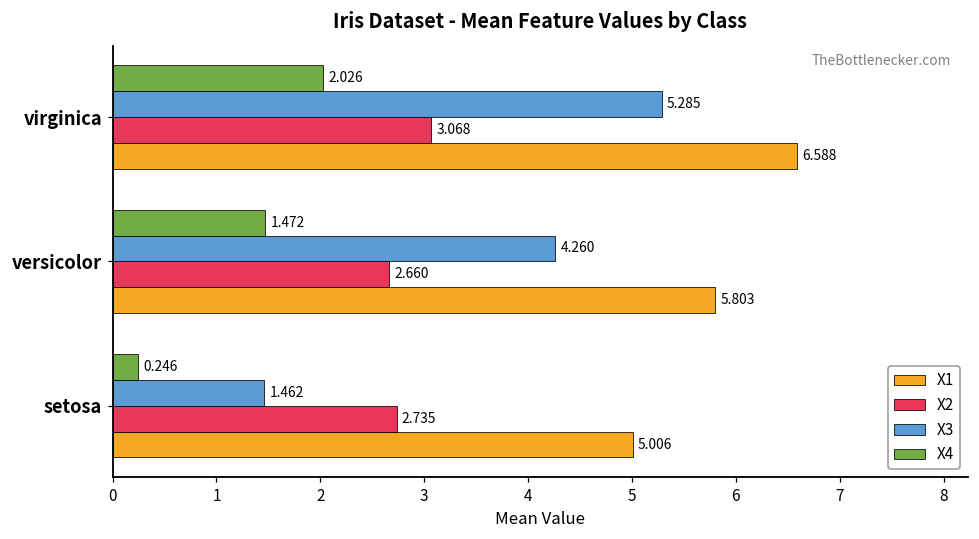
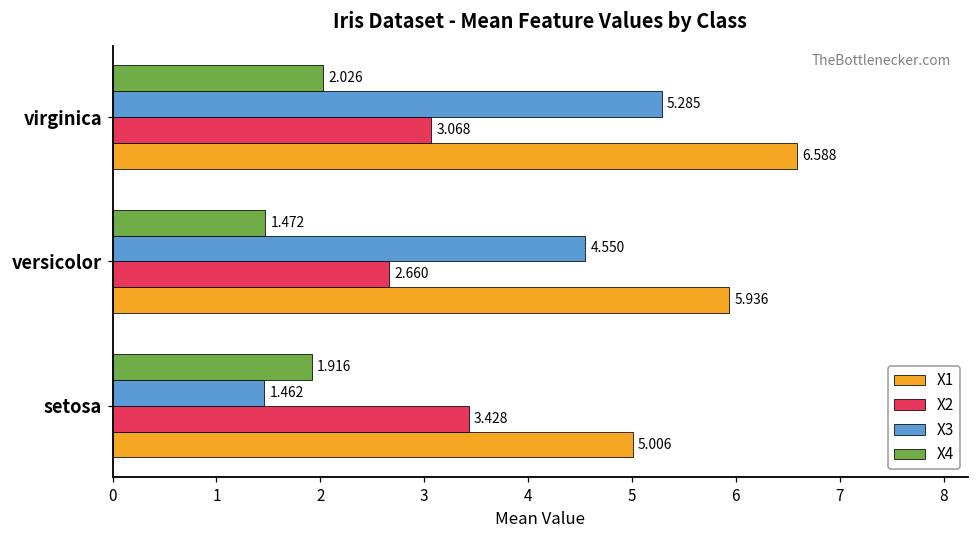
  {
    "X1": {
      "virginica": 6.588,
-     "versicolor": 5.803,
+     "versicolor": 5.936,
      "setosa": 5.006
    },
    "X2": {
      "virginica": 3.068,
      "versicolor": 2.660,
-     "setosa": 2.735
+     "setosa": 3.428
    },
    "X3": {
      "virginica": 5.285,
-     "versicolor": 4.260,
+     "versicolor": 4.550,
      "setosa": 1.462
    },
    "X4": {
      "virginica": 2.026,
      "versicolor": 1.472,
-     "setosa": 0.246
+     "setosa": 1.916
    }
  }
